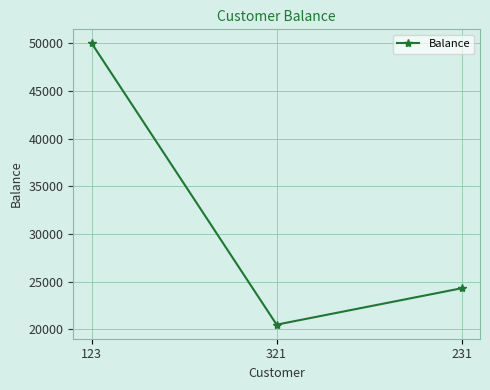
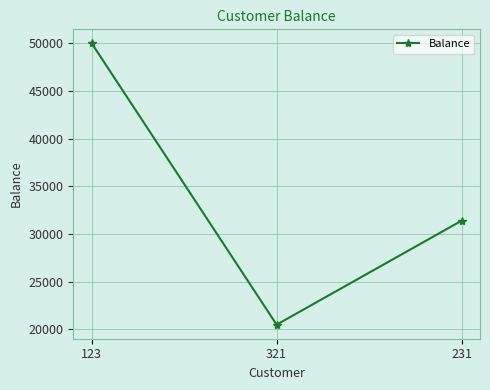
  {
    "123": 50000,
    "321": 21000,
-   "231": 24000
+   "231": 31000
  }
